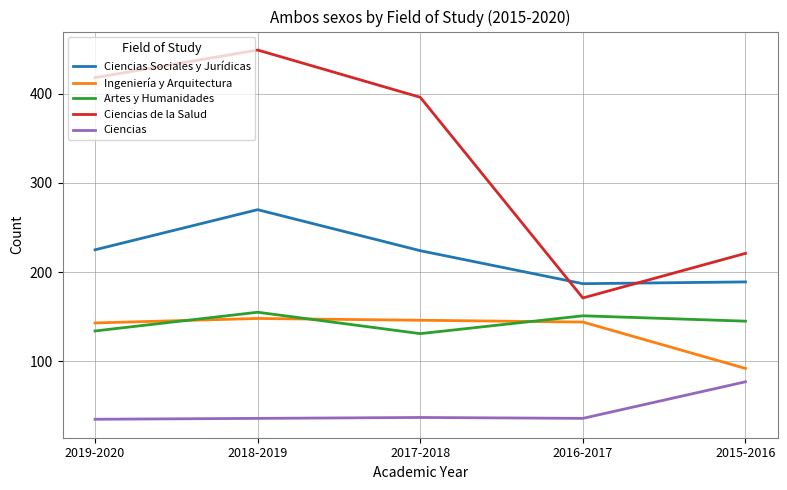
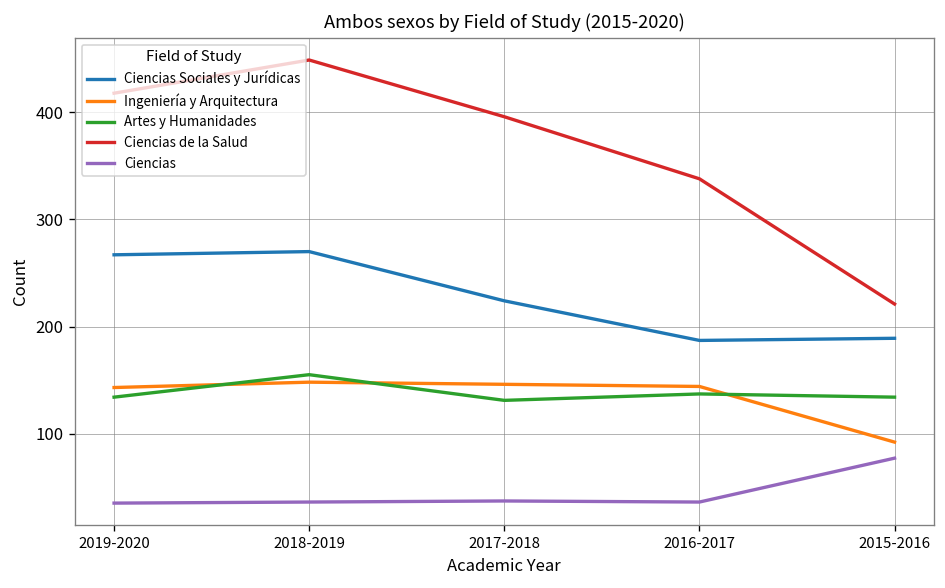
  {
    "Ciencias Sociales y Jurídicas": {
-     "2019-2020": 230,
+     "2019-2020": 270,
      "2018-2019": 270,
      "2017-2018": 220,
      "2016-2017": 190,
      "2015-2016": 190
    },
    "Ingeniería y Arquitectura": {
      "2019-2020": 140,
      "2018-2019": 150,
      "2017-2018": 150,
      "2016-2017": 140,
      "2015-2016": 90
    },
    "Artes y Humanidades": {
      "2019-2020": 130,
      "2018-2019": 160,
      "2017-2018": 130,
-     "2016-2017": 150,
-     "2015-2016": 150
+     "2016-2017": 140,
+     "2015-2016": 130
    },
    "Ciencias de la Salud": {
      "2018-2019": 450,
      "2017-2018": 400,
-     "2016-2017": 170,
+     "2016-2017": 340,
      "2015-2016": 220
    },
    "Ciencias": {
      "2019-2020": 40,
      "2018-2019": 40,
      "2017-2018": 40,
      "2016-2017": 40,
      "2015-2016": 80
    }
  }
